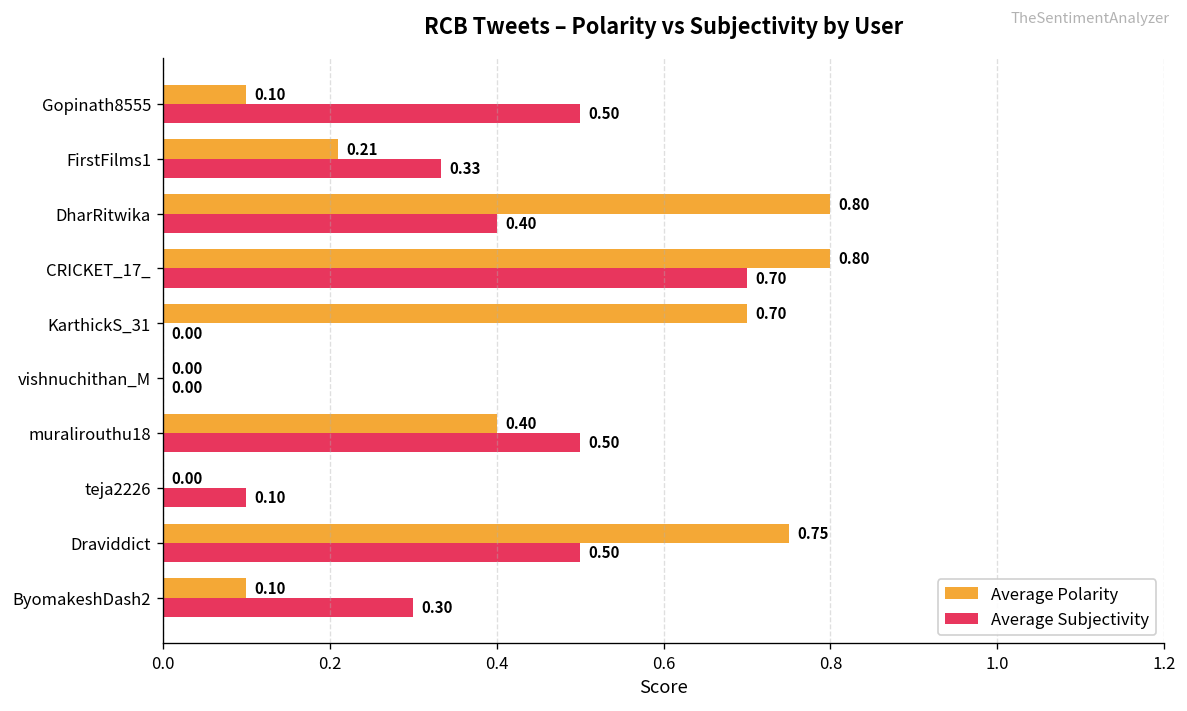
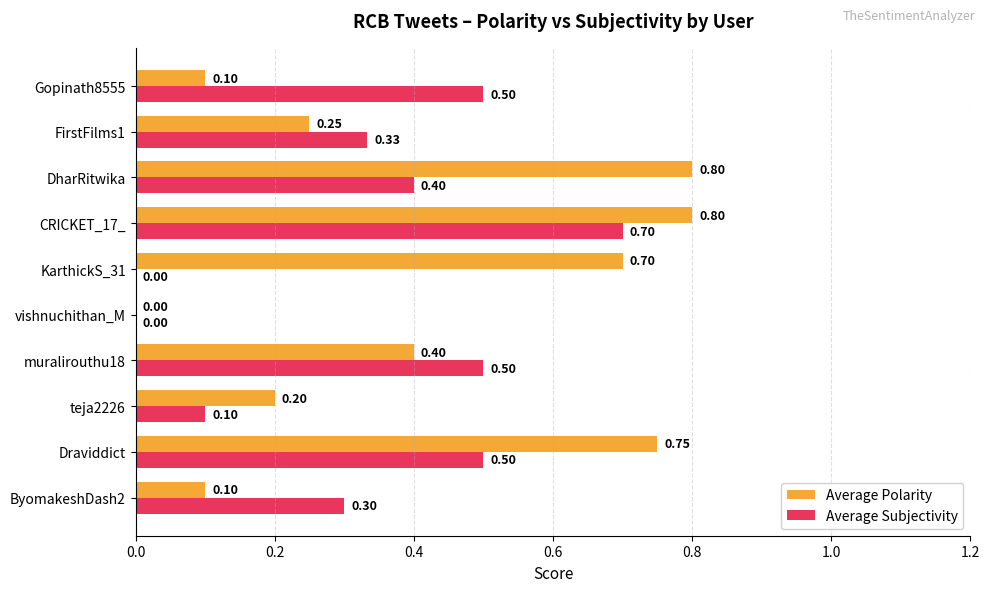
  {
    "Average Polarity": {
      "Gopinath8555": 0.10,
-     "FirstFilms1": 0.21,
+     "FirstFilms1": 0.25,
      "DharRitwika": 0.80,
      "CRICKET_17_": 0.80,
      "KarthickS_31": 0.70,
      "vishnuchithan_M": 0.00,
      "muralirouthu18": 0.40,
-     "teja2226": 0.00,
+     "teja2226": 0.20,
      "Draviddict": 0.75,
      "ByomakeshDash2": 0.10
    },
    "Average Subjectivity": {
      "Gopinath8555": 0.50,
      "FirstFilms1": 0.33,
      "DharRitwika": 0.40,
      "CRICKET_17_": 0.70,
      "KarthickS_31": 0.00,
      "vishnuchithan_M": 0.00,
      "muralirouthu18": 0.50,
      "teja2226": 0.10,
      "Draviddict": 0.50,
      "ByomakeshDash2": 0.30
    }
  }
